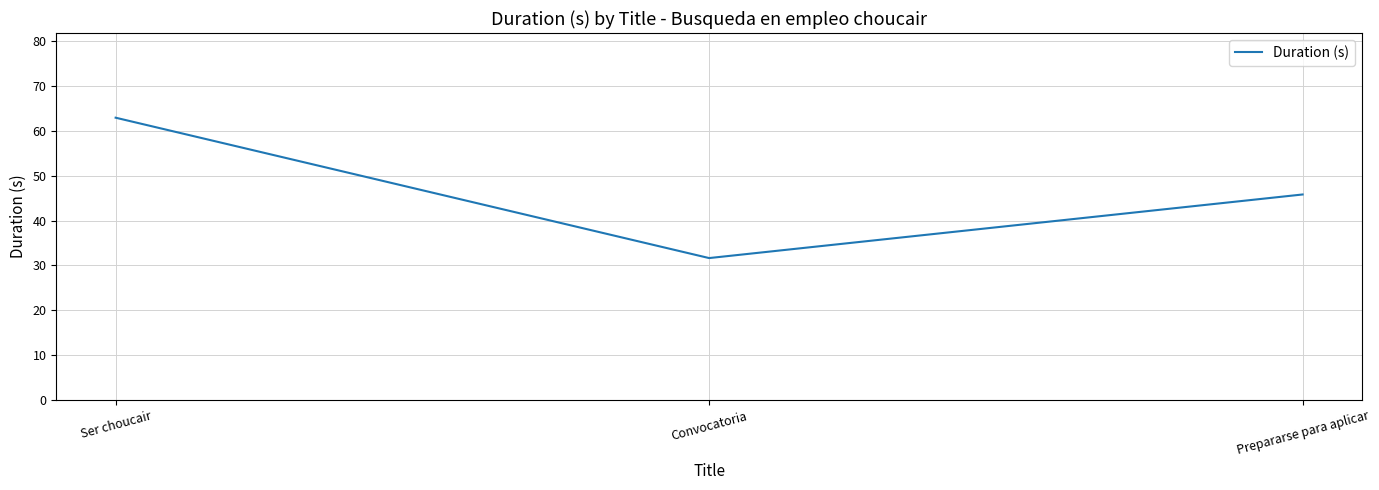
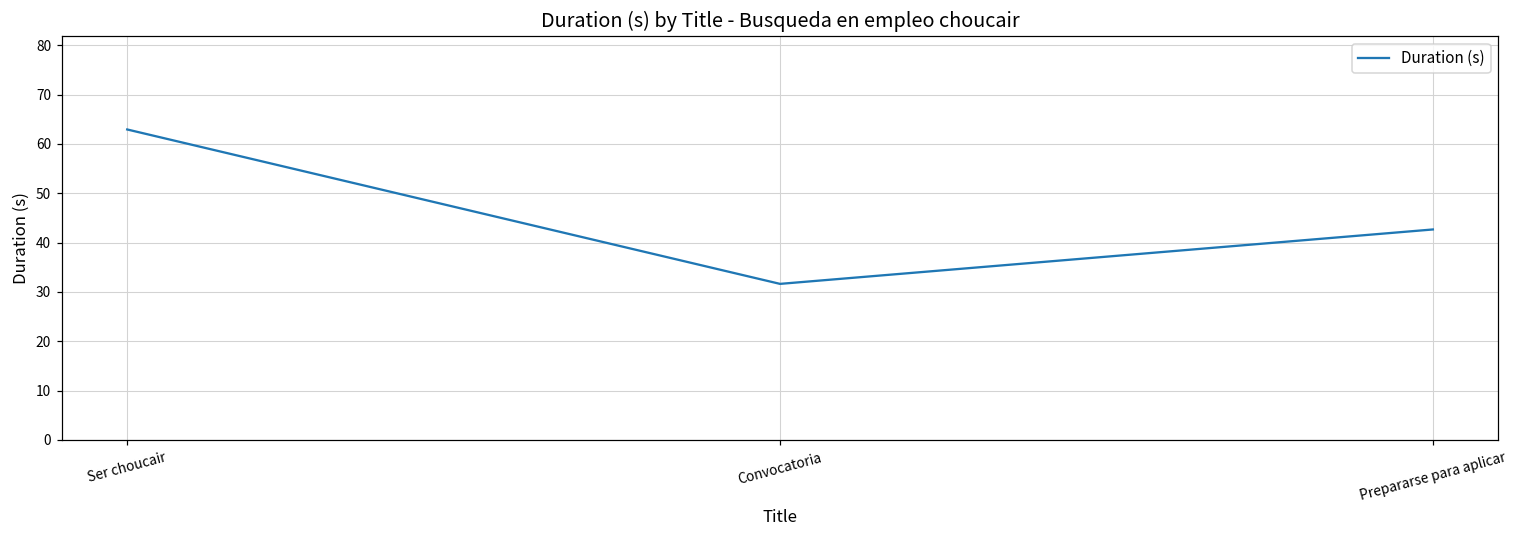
  {
    "Ser choucair": 63,
    "Convocatoria": 32,
-   "Prepararse para aplicar": 46
+   "Prepararse para aplicar": 43
  }
